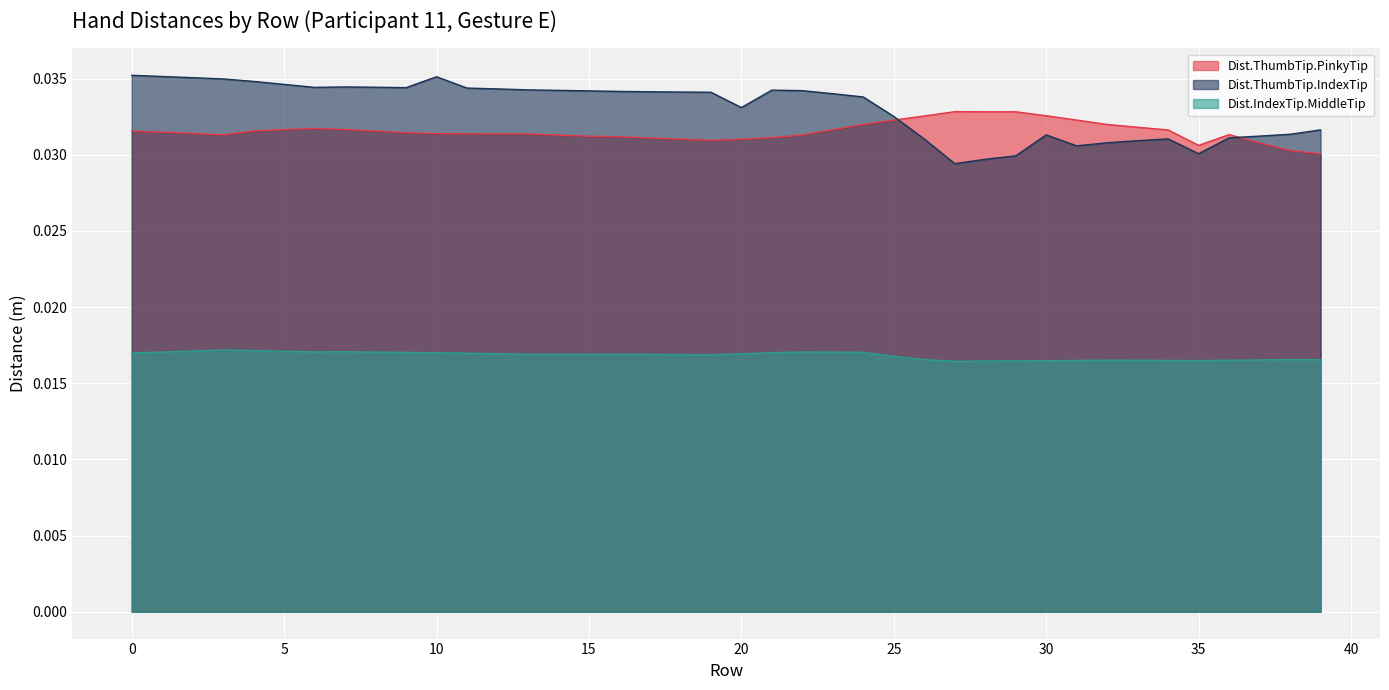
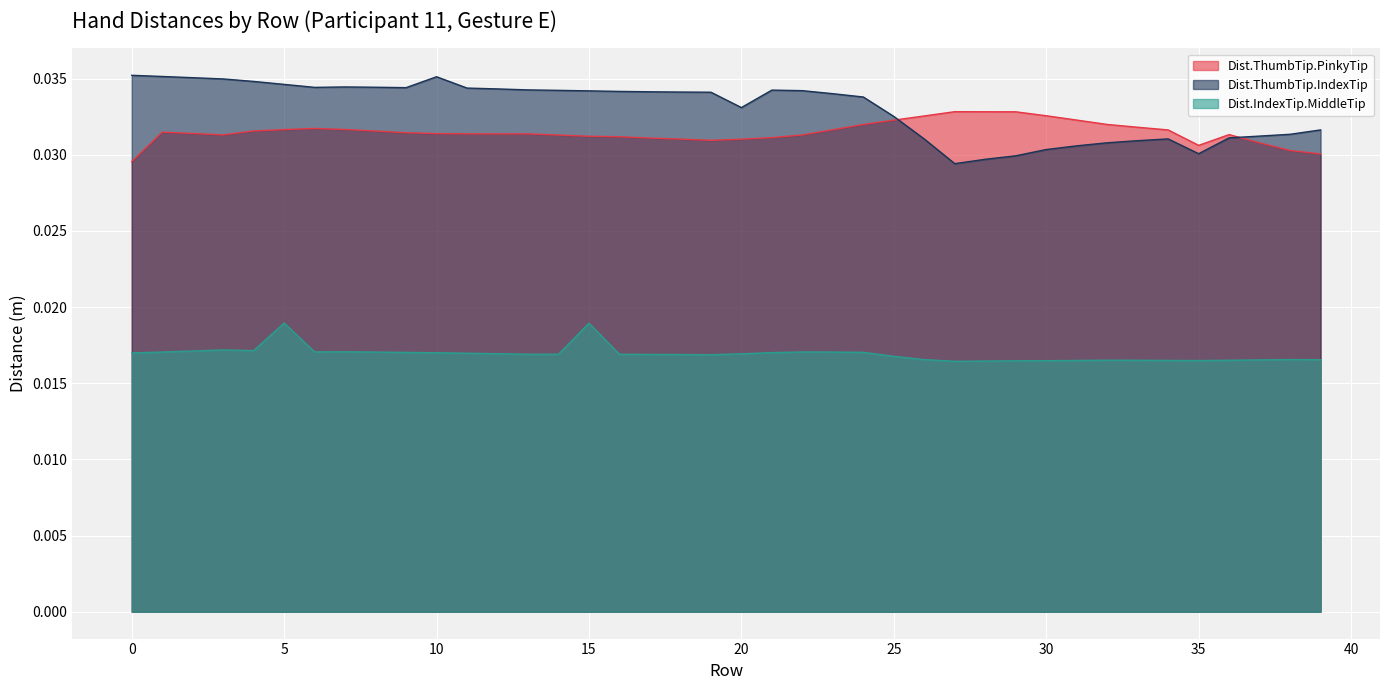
  {
    "Dist.ThumbTip.PinkyTip": {
-     "0": 0.0315,
+     "0": 0.0296,
      "5": 0.0317,
      "10": 0.0314,
      "15": 0.0312,
      "20": 0.0310,
      "25": 0.0323,
      "30": 0.0326,
      "35": 0.0306
    },
    "Dist.ThumbTip.IndexTip": {
      "0": 0.0352,
      "5": 0.0346,
      "10": 0.0351,
      "15": 0.0342,
      "20": 0.0331,
      "25": 0.0325,
-     "30": 0.0313,
+     "30": 0.0303,
      "35": 0.0301
    },
    "Dist.IndexTip.MiddleTip": {
      "0": 0.0170,
-     "5": 0.0171,
+     "5": 0.0189,
      "10": 0.0170,
-     "15": 0.0169,
+     "15": 0.0189,
      "20": 0.0169,
      "25": 0.0168,
      "30": 0.0165,
      "35": 0.0165
    }
  }
